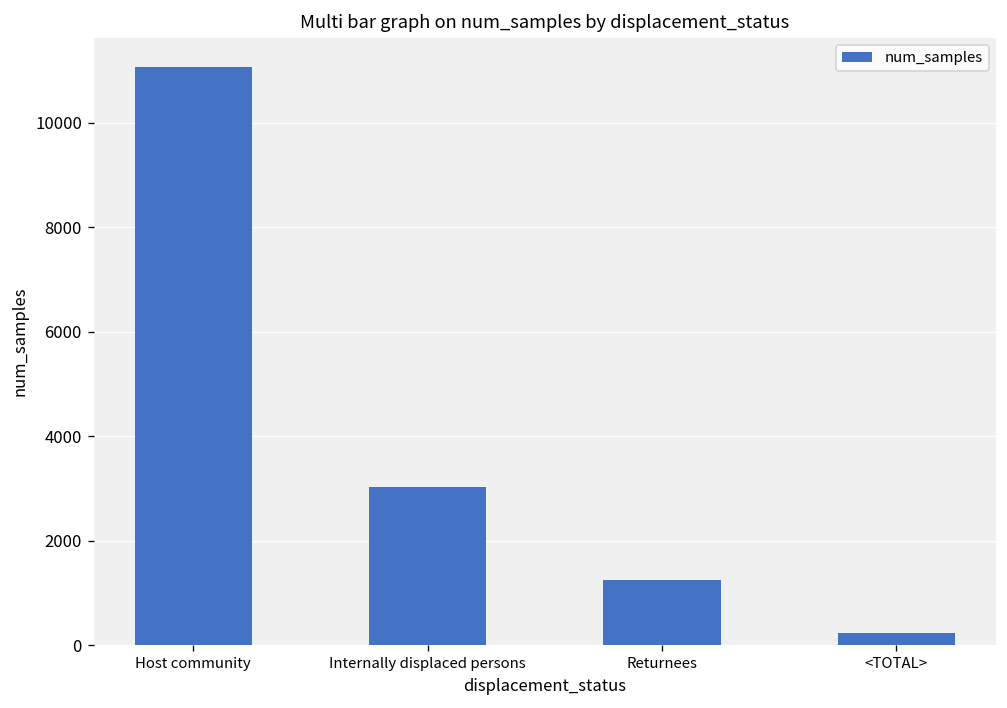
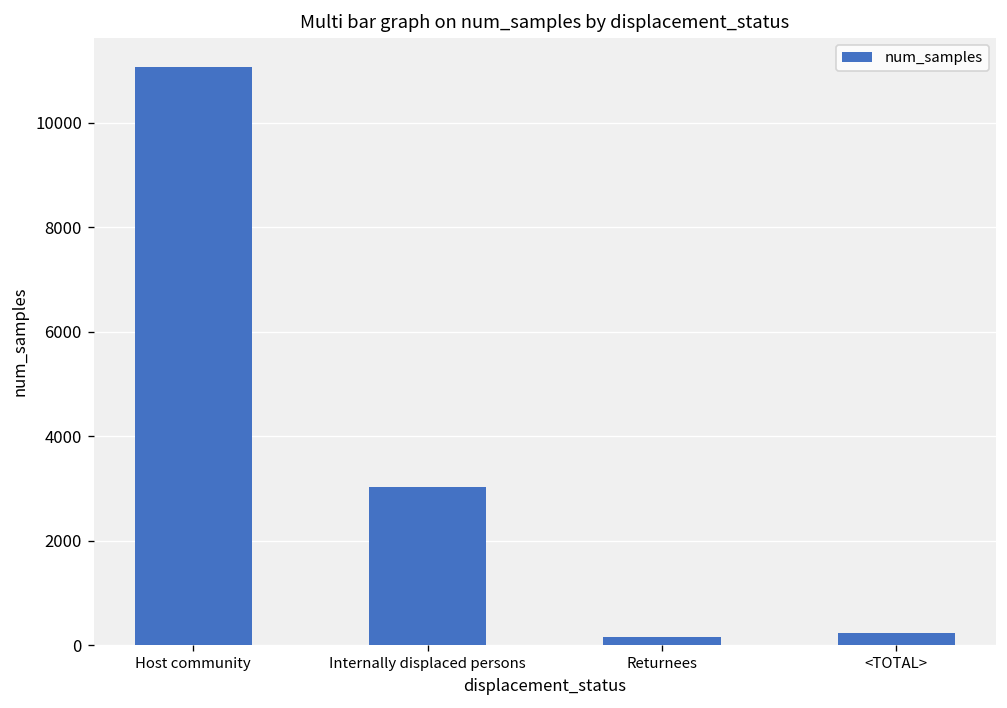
  {
    "Host community": 11100,
    "Internally displaced persons": 3000,
-   "Returnees": 1300,
+   "Returnees": 200,
    "<TOTAL>": 200
  }
